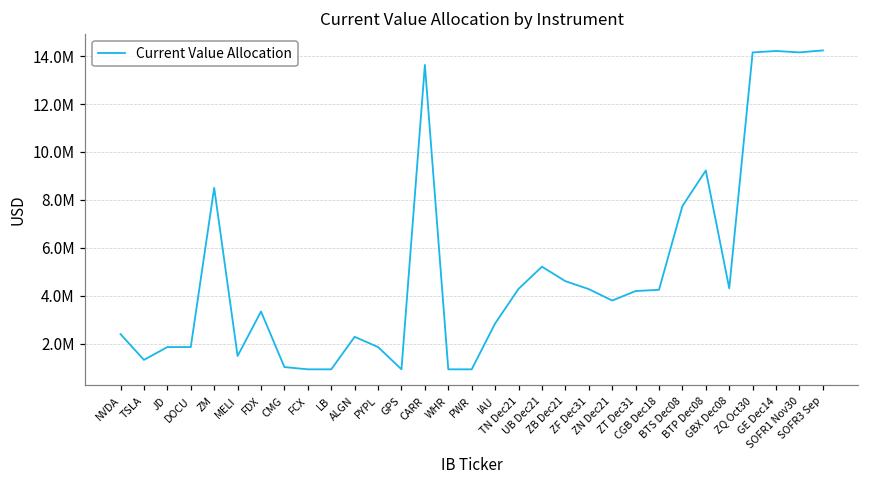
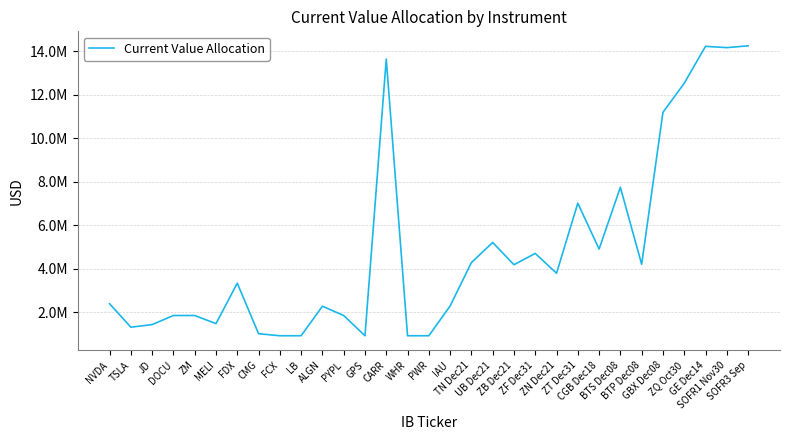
  {
    "NVDA": 2400000,
    "TSLA": 1300000,
-   "JD": 1900000,
+   "JD": 1400000,
    "DOCU": 1900000,
-   "ZM": 8500000,
+   "ZM": 1900000,
    "MELI": 1500000,
    "FDX": 3300000,
    "CMG": 1000000,
    "FCX": 900000,
    "LB": 900000,
    "ALGN": 2300000,
    "PYPL": 1900000,
    "GPS": 900000,
    "CARR": 13600000,
    "WHR": 900000,
    "PWR": 900000,
-   "IAU": 2800000,
+   "IAU": 2300000,
    "TN Dec21": 4300000,
    "UB Dec21": 5200000,
-   "ZB Dec21": 4600000,
-   "ZF Dec31": 4300000,
+   "ZB Dec21": 4200000,
+   "ZF Dec31": 4700000,
    "ZN Dec21": 3800000,
-   "ZT Dec31": 4200000,
-   "CGB Dec18": 4200000,
+   "ZT Dec31": 7000000,
+   "CGB Dec18": 4900000,
    "BTS Dec08": 7700000,
-   "BTP Dec08": 9200000,
-   "GBX Dec08": 4300000,
-   "ZQ Oct30": 14200000,
+   "BTP Dec08": 4200000,
+   "GBX Dec08": 11200000,
+   "ZQ Oct30": 12500000,
    "GE Dec14": 14200000,
    "SOFR1 Nov30": 14200000,
    "SOFR3 Sep": 14200000
  }
